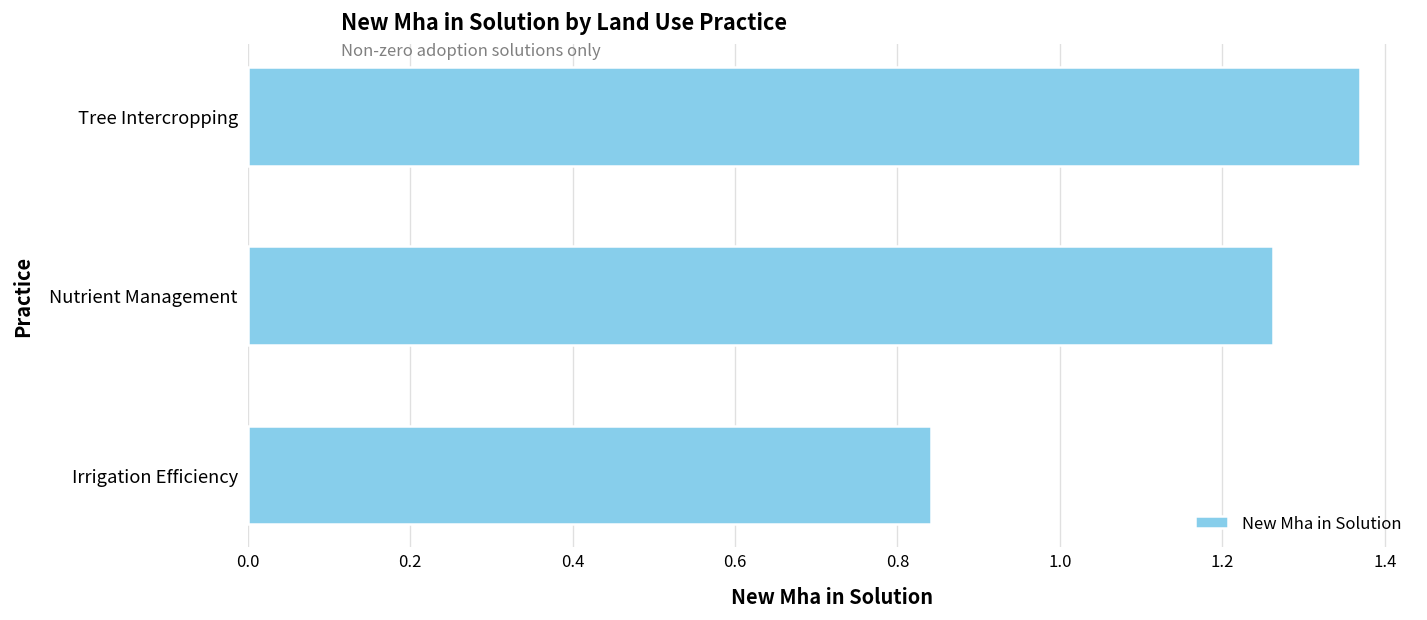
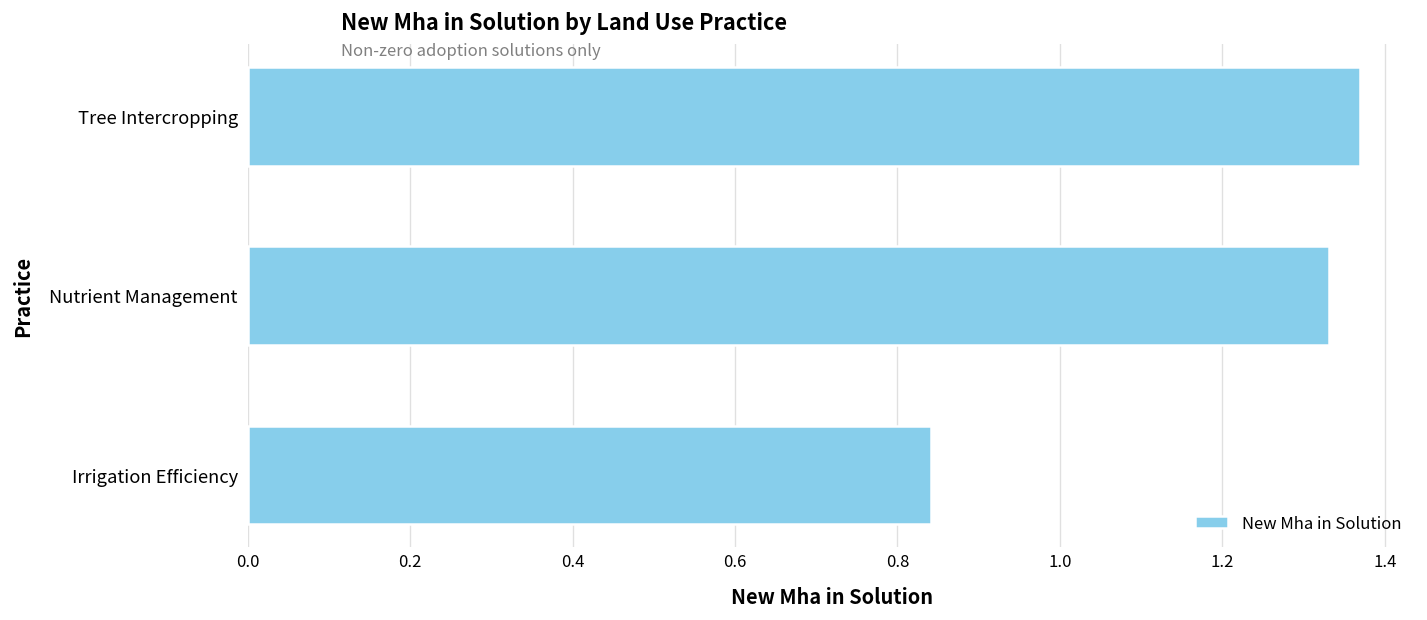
  {
    "Tree Intercropping": 1.37,
-   "Nutrient Management": 1.26,
+   "Nutrient Management": 1.33,
    "Irrigation Efficiency": 0.84
  }
